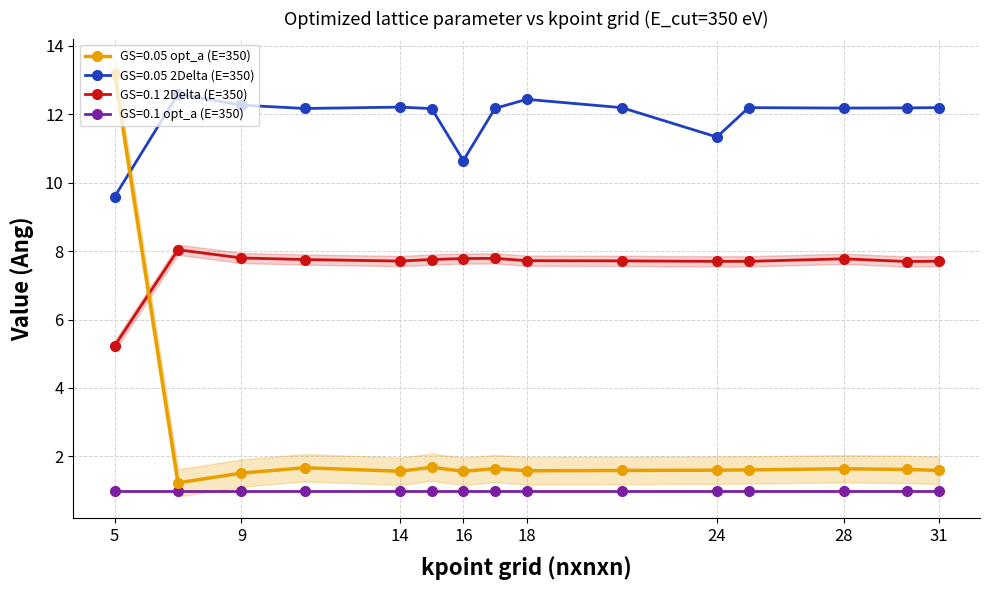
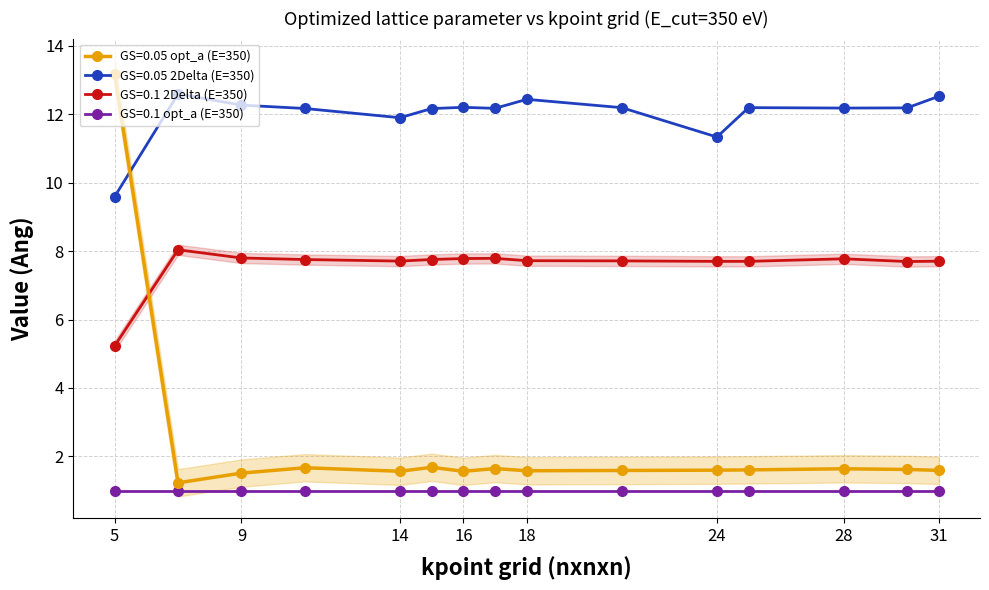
  {
    "GS=0.05 2Delta (E=350)": {
      "5": 9.6,
-     "14": 12.2,
-     "16": 10.6,
+     "14": 11.9,
+     "16": 12.2,
      "18": 12.4,
      "24": 11.3,
      "28": 12.2,
-     "31": 12.2
+     "31": 12.5
    },
    "GS=0.1 opt_a (E=350)": {
      "5": 1.0,
      "9": 1.0,
      "14": 1.0,
      "16": 1.0,
      "18": 1.0,
      "24": 1.0,
      "28": 1.0,
      "31": 1.0
    }
  }
